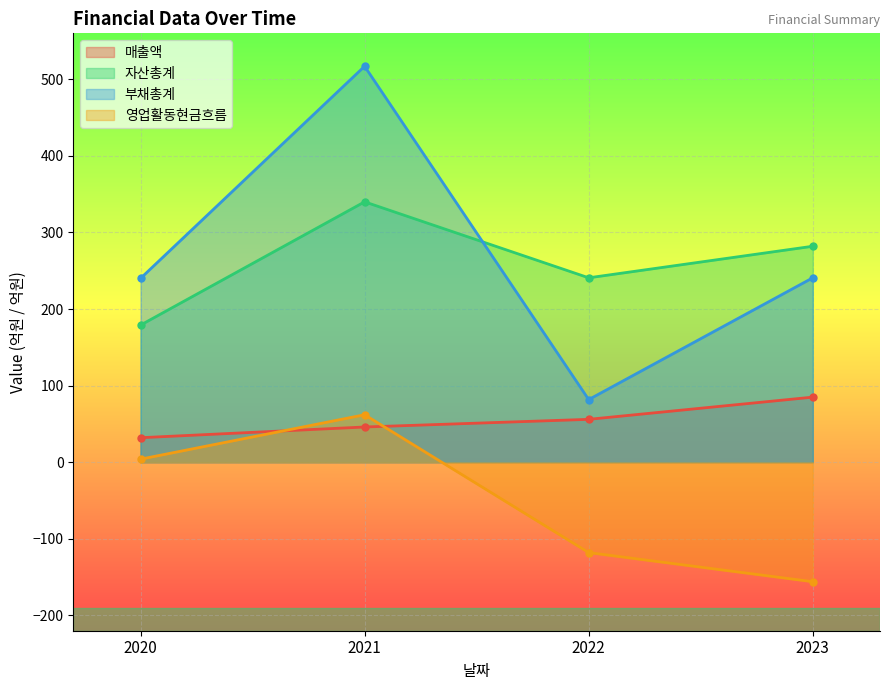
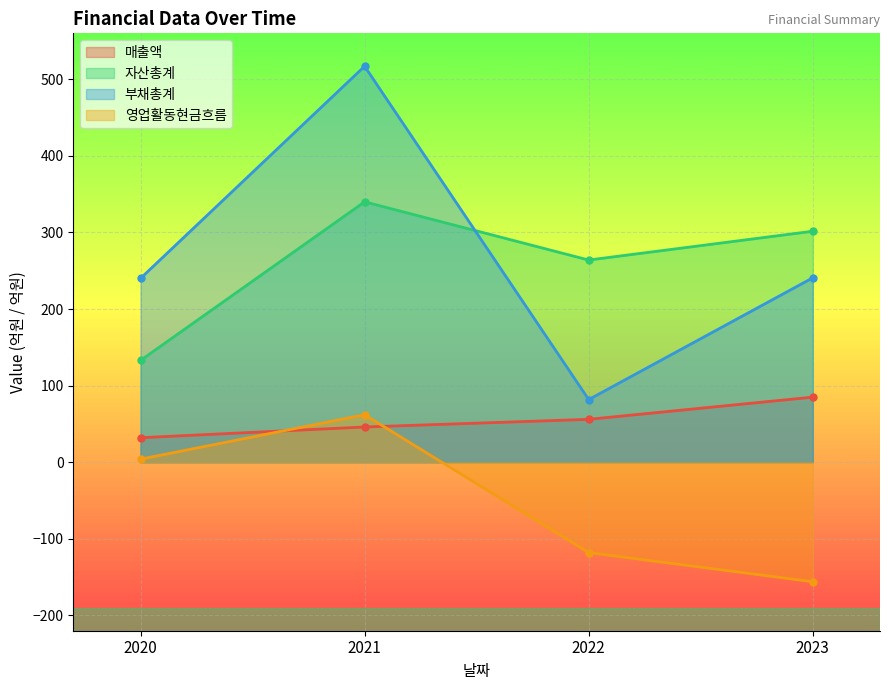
  {
    "자산총계": {
-     "2020": 180,
+     "2020": 130,
      "2021": 340,
-     "2022": 240,
-     "2023": 280
+     "2022": 260,
+     "2023": 300
    },
    "부채총계": {
      "2020": 240,
      "2021": 520,
      "2022": 80,
      "2023": 240
    }
  }
